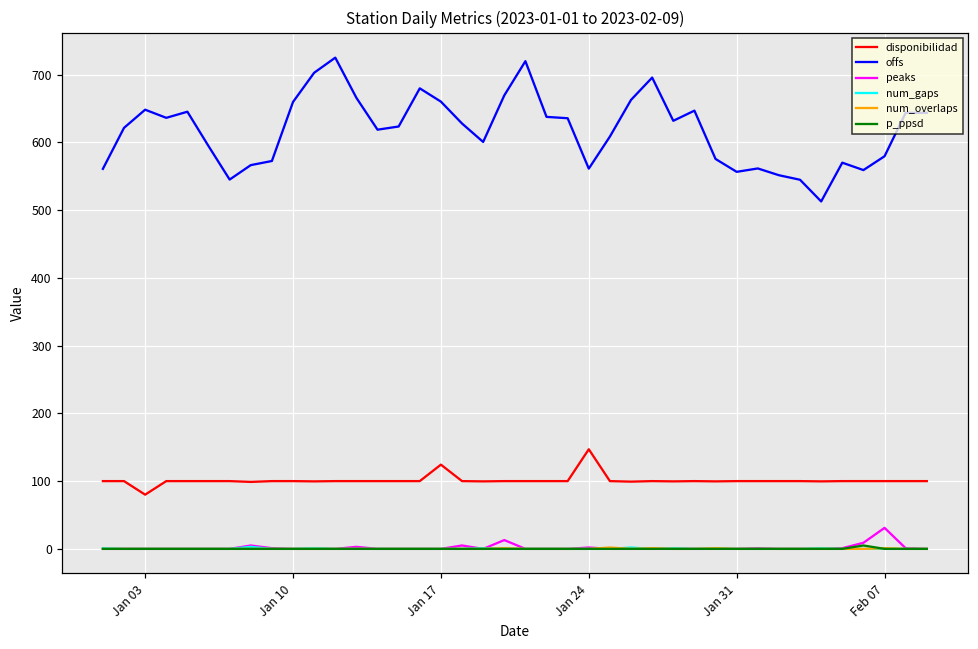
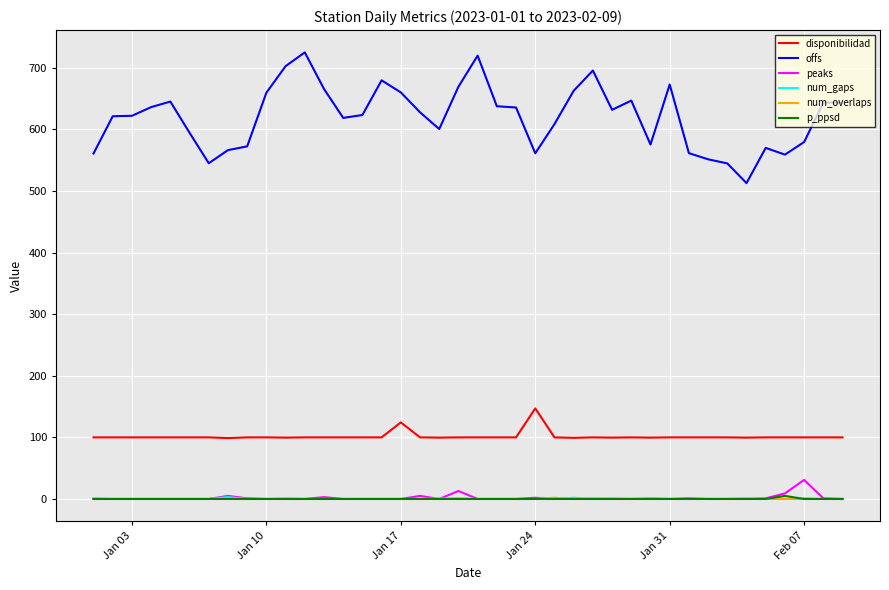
  {
    "disponibilidad": {
-     "Jan 03": 80,
+     "Jan 03": 100,
      "Jan 10": 100,
      "Jan 17": 120,
      "Jan 24": 150,
      "Jan 31": 100,
      "Feb 07": 100
    },
    "offs": {
-     "Jan 03": 650,
+     "Jan 03": 620,
      "Jan 10": 660,
      "Jan 17": 660,
      "Jan 24": 560,
-     "Jan 31": 560,
+     "Jan 31": 670,
      "Feb 07": 580
    },
    "peaks": {
      "Feb 07": 30
    }
  }
